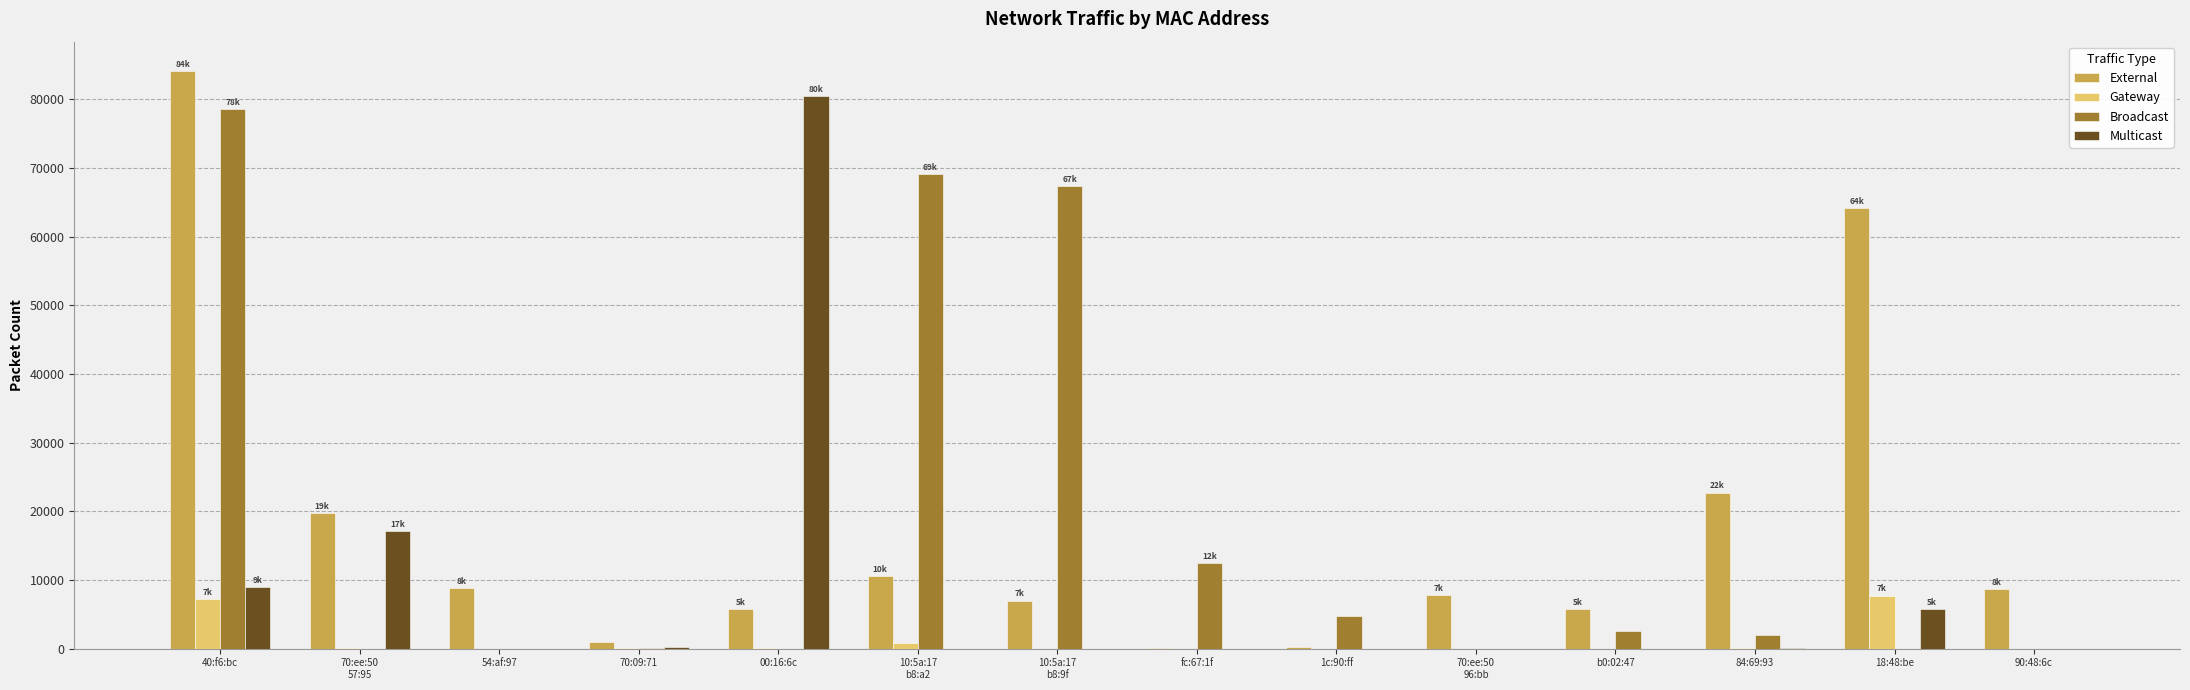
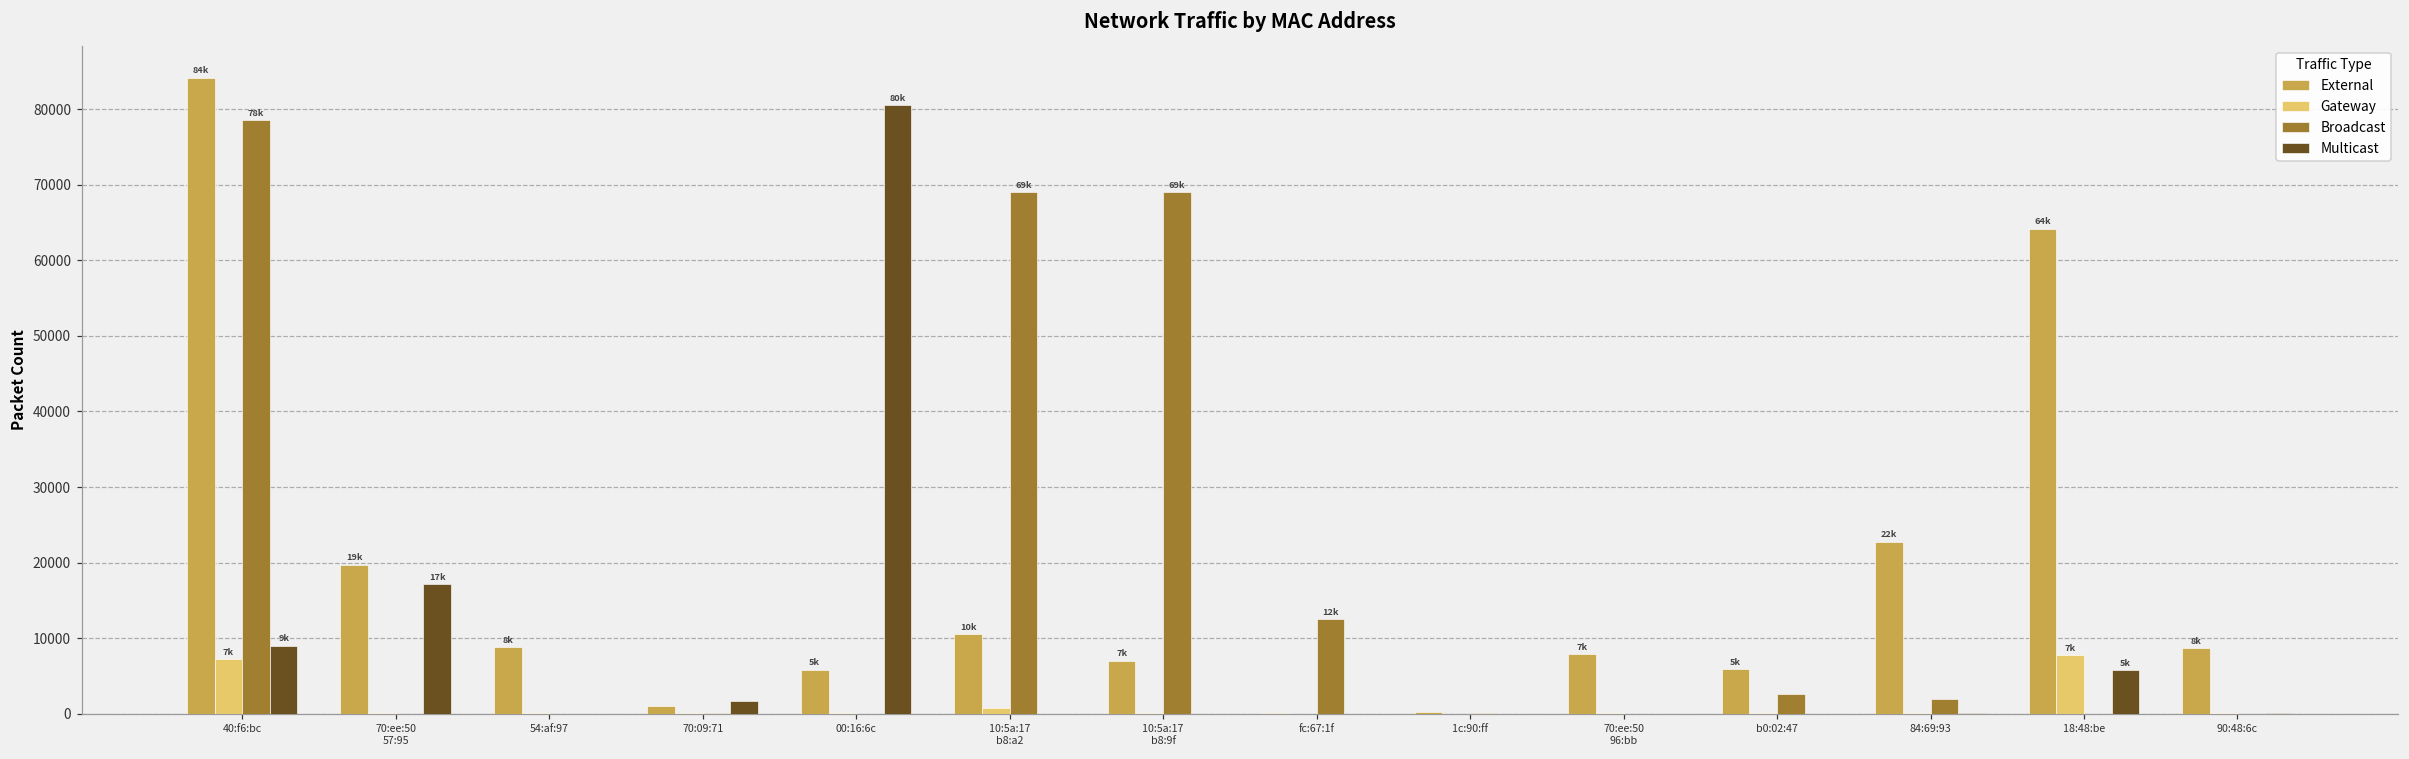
  {
    "Broadcast": {
      "10:5a:17 b8:a2": "69k",
-     "10:5a:17 b8:9f": "67k",
+     "10:5a:17 b8:9f": "69k",
      "fc:67:1f": "12k",
-     "1c:90:ff": "5000"
+     "1c:90:ff": "0"
    },
    "Multicast": {
      "54:af:97": "0",
-     "70:09:71": "0",
+     "70:09:71": "2000",
      "10:5a:17 b8:a2": "0",
      "10:5a:17 b8:9f": "0",
      "fc:67:1f": "0",
      "1c:90:ff": "0",
      "70:ee:50 96:bb": "0",
      "b0:02:47": "0"
    }
  }
